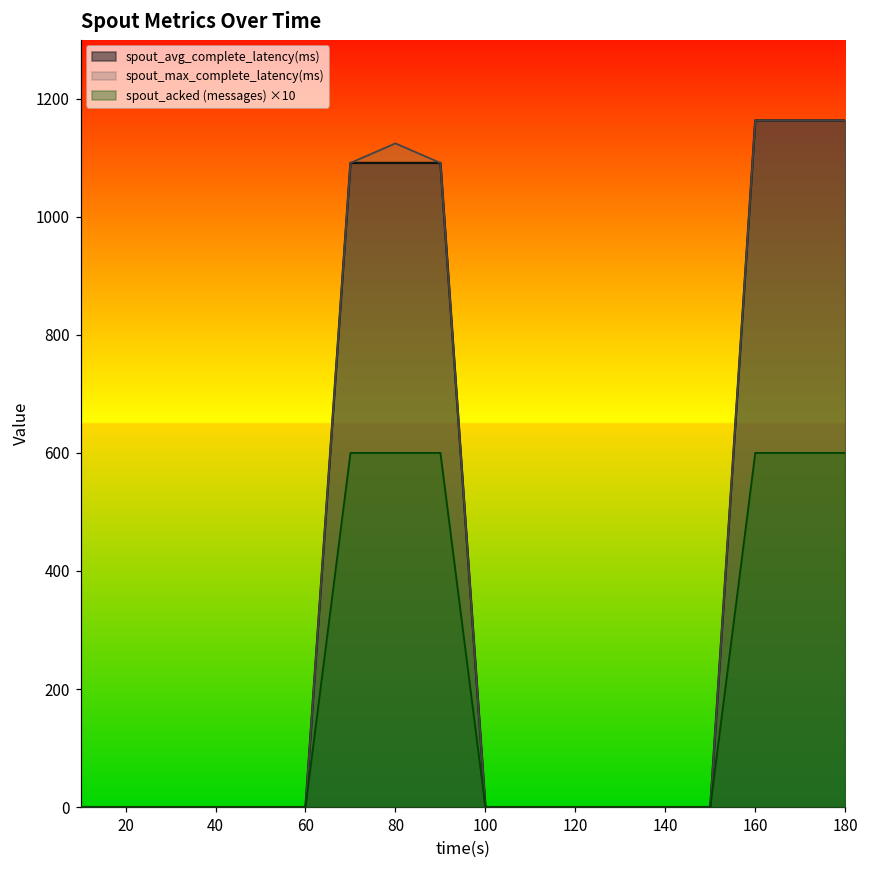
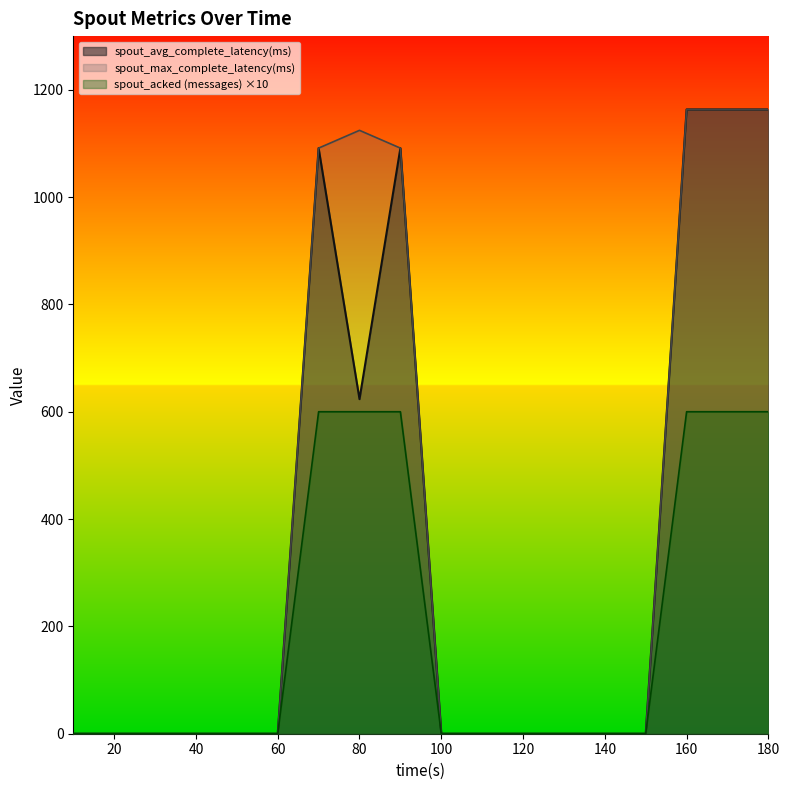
  {
    "spout_avg_complete_latency(ms)": {
-     "80": 1090
+     "80": 620
    },
    "spout_max_complete_latency(ms)": {
      "80": 1120
    },
    "spout_acked (messages) ×10": {
      "80": 600,
      "160": 600,
      "180": 600
    }
  }
